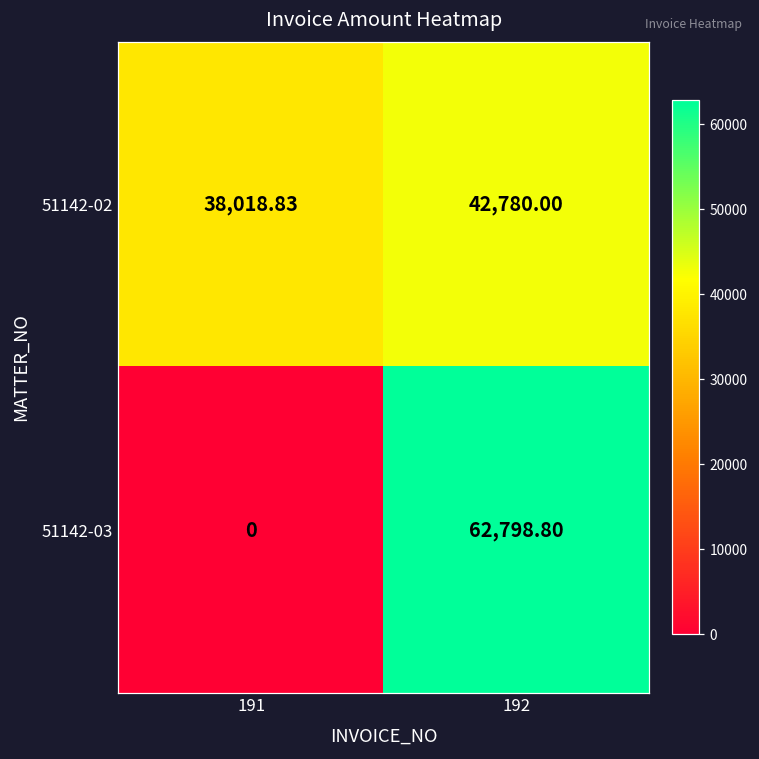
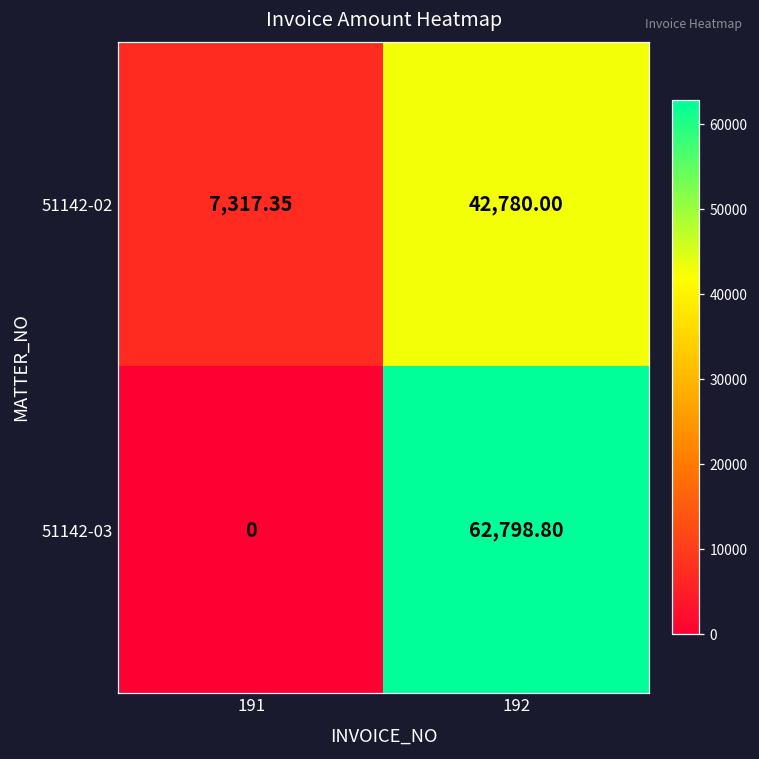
  {
    "51142-02": {
-     "191": "38,018.83",
+     "191": "7,317.35",
      "192": "42,780.00"
    },
    "51142-03": {
      "191": "0",
      "192": "62,798.80"
    }
  }
